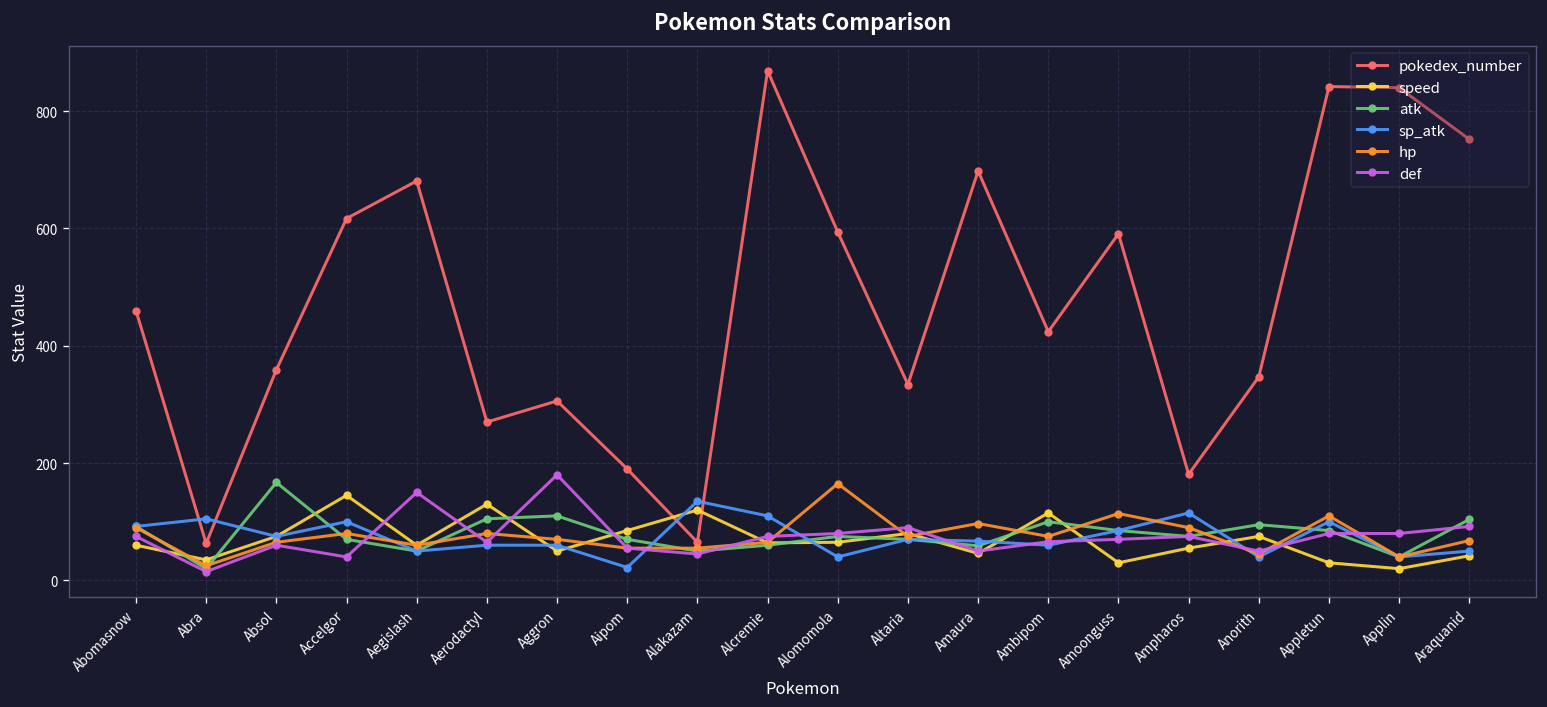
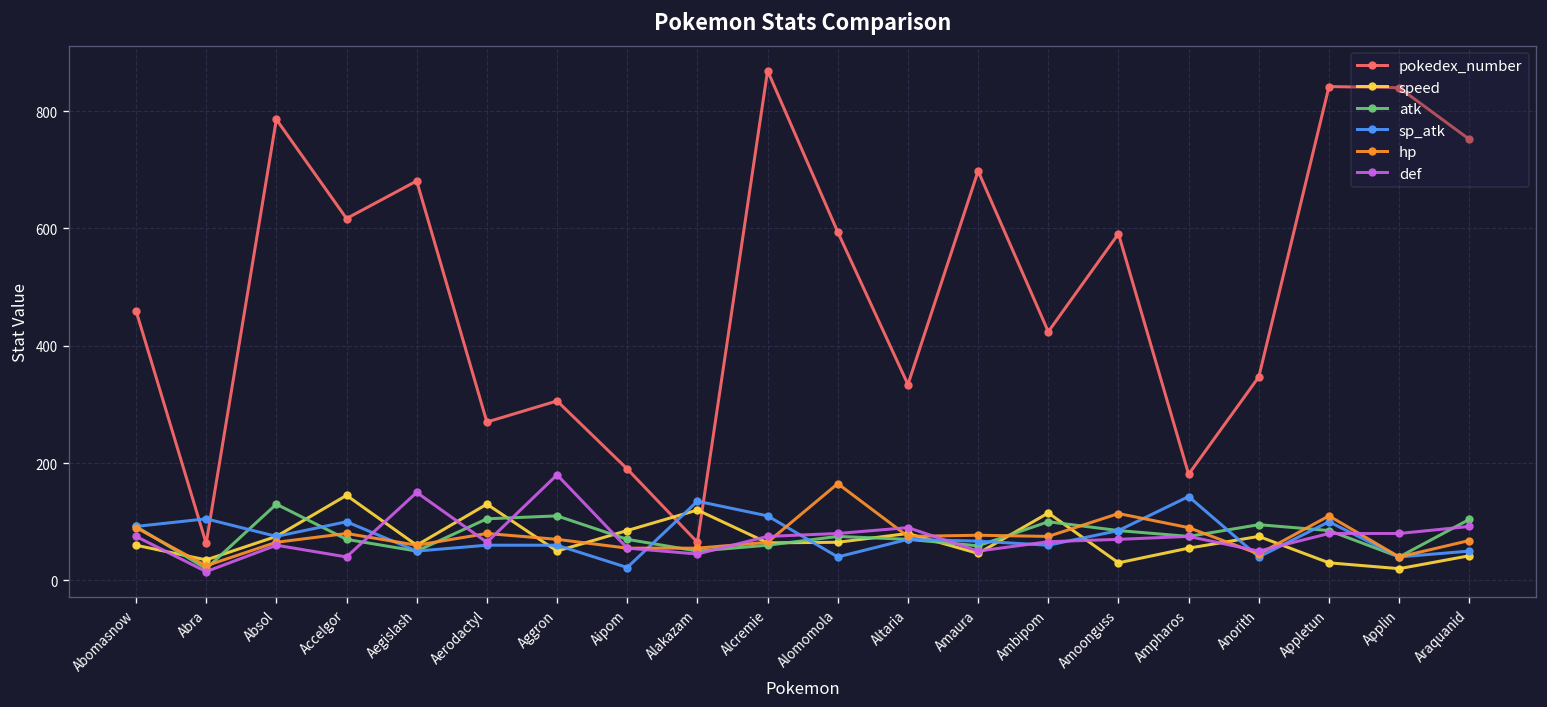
  {
    "pokedex_number": {
      "Abomasnow": 460,
      "Abra": 60,
-     "Absol": 360,
+     "Absol": 790,
      "Accelgor": 620,
      "Aegislash": 680,
      "Aerodactyl": 270,
      "Aggron": 310,
      "Aipom": 190,
      "Alakazam": 70,
      "Alcremie": 870,
      "Alomomola": 590,
      "Altaria": 330,
      "Amaura": 700,
      "Ambipom": 420,
      "Amoonguss": 590,
      "Ampharos": 180,
      "Anorith": 350,
      "Appletun": 840
    },
    "speed": {
      "Abomasnow": 60,
      "Abra": 40,
      "Accelgor": 150,
      "Aerodactyl": 130,
      "Aggron": 50,
      "Aipom": 90,
      "Alakazam": 120,
      "Alomomola": 70,
      "Ambipom": 120,
      "Amoonguss": 30,
      "Ampharos": 60,
      "Anorith": 80,
      "Appletun": 30,
      "Applin": 20,
      "Araquanid": 40
    },
    "atk": {
-     "Absol": 170,
+     "Absol": 130,
      "Accelgor": 70,
      "Aerodactyl": 110,
      "Aggron": 110,
      "Aipom": 70,
      "Amaura": 60,
      "Ambipom": 100,
      "Anorith": 100,
      "Araquanid": 100
    },
    "sp_atk": {
      "Abra": 110,
      "Accelgor": 100,
      "Aggron": 60,
      "Aipom": 20,
      "Alakazam": 140,
      "Alcremie": 110,
      "Alomomola": 40,
      "Amaura": 70,
      "Ambipom": 60,
-     "Ampharos": 120,
+     "Ampharos": 140,
      "Appletun": 100,
      "Araquanid": 50
    },
    "hp": {
      "Accelgor": 80,
      "Aerodactyl": 80,
      "Aggron": 70,
      "Alomomola": 170,
-     "Amaura": 100,
+     "Amaura": 80,
      "Ambipom": 80,
      "Amoonguss": 110,
      "Ampharos": 90,
      "Appletun": 110,
      "Araquanid": 70
    },
    "def": {
      "Abomasnow": 80,
      "Accelgor": 40,
      "Aegislash": 150,
      "Aggron": 180,
      "Alcremie": 80,
      "Altaria": 90,
      "Ambipom": 70,
      "Amoonguss": 70,
      "Applin": 80,
      "Araquanid": 90
    }
  }
